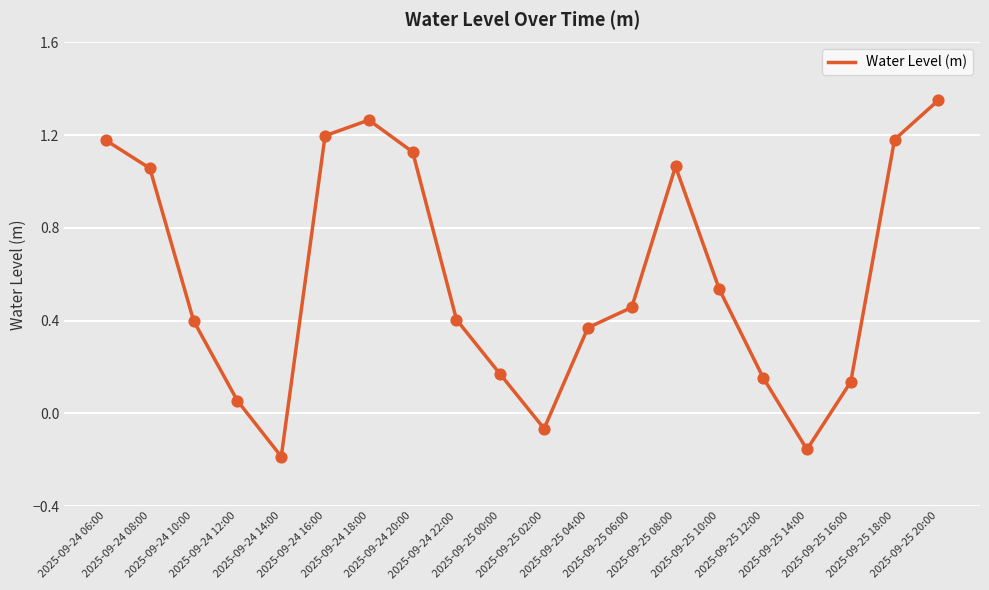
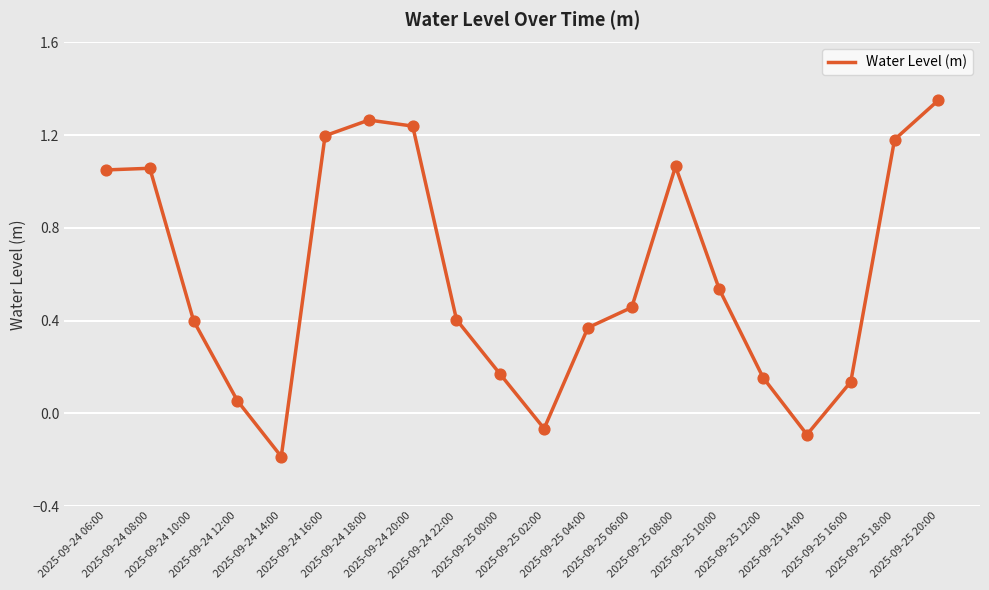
  {
-   "2025-09-24 06:00": 1.18,
+   "2025-09-24 06:00": 1.05,
    "2025-09-24 08:00": 1.06,
    "2025-09-24 10:00": 0.40,
    "2025-09-24 12:00": 0.05,
    "2025-09-24 14:00": -0.19,
    "2025-09-24 16:00": 1.20,
    "2025-09-24 18:00": 1.27,
-   "2025-09-24 20:00": 1.13,
+   "2025-09-24 20:00": 1.24,
    "2025-09-24 22:00": 0.40,
    "2025-09-25 00:00": 0.17,
    "2025-09-25 02:00": -0.07,
    "2025-09-25 04:00": 0.37,
    "2025-09-25 06:00": 0.46,
    "2025-09-25 08:00": 1.07,
    "2025-09-25 10:00": 0.53,
    "2025-09-25 12:00": 0.15,
-   "2025-09-25 14:00": -0.16,
+   "2025-09-25 14:00": -0.09,
    "2025-09-25 16:00": 0.14,
    "2025-09-25 18:00": 1.18,
    "2025-09-25 20:00": 1.35
  }
